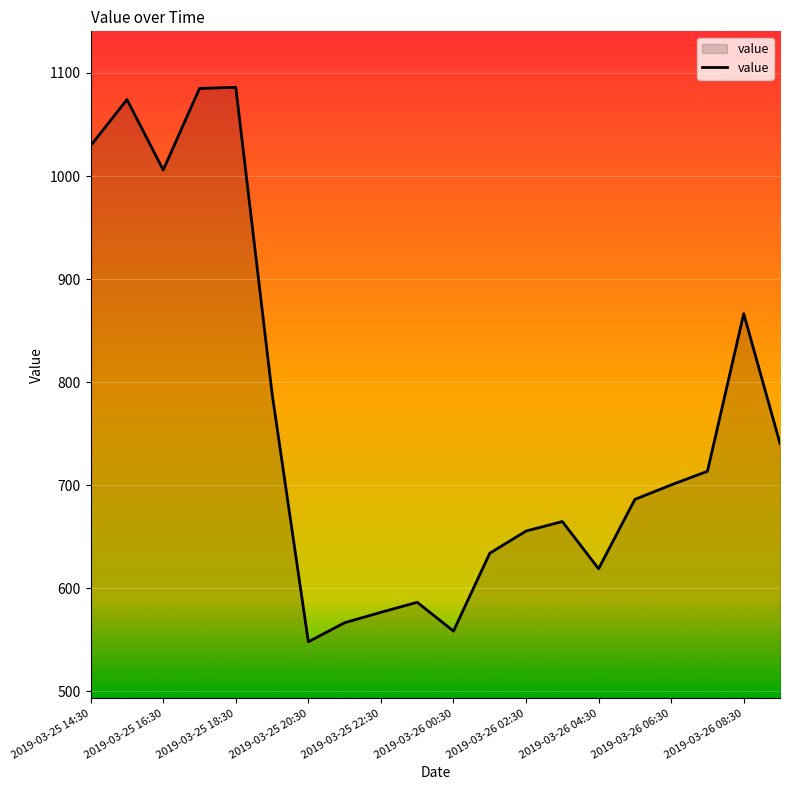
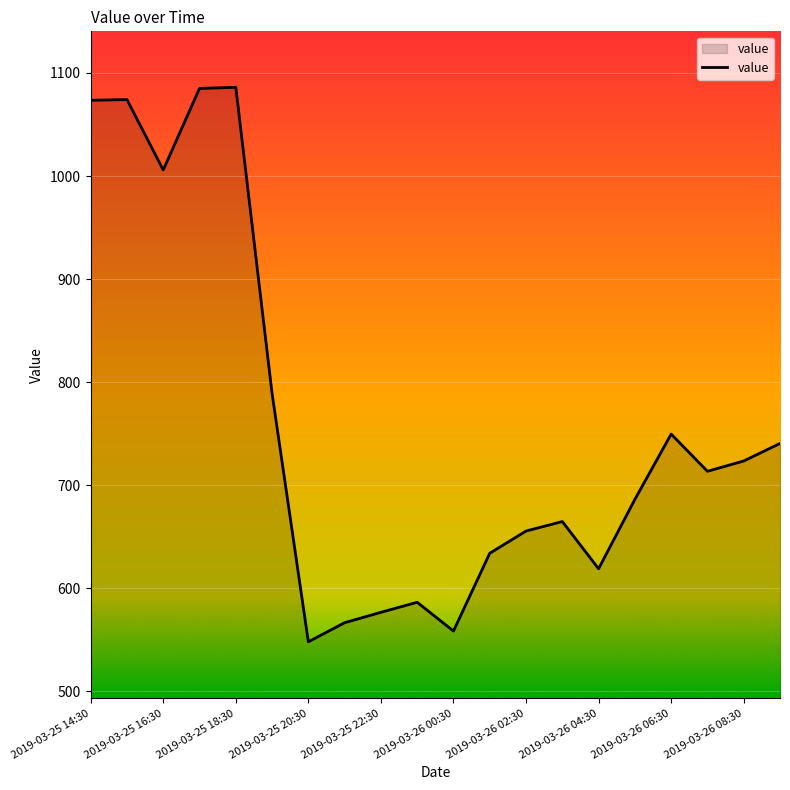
  {
-   "2019-03-25 14:30": 1030,
+   "2019-03-25 14:30": 1074,
    "2019-03-25 16:30": 1006,
    "2019-03-25 18:30": 1086,
    "2019-03-25 20:30": 548,
    "2019-03-25 22:30": 577,
    "2019-03-26 00:30": 559,
    "2019-03-26 02:30": 656,
    "2019-03-26 04:30": 619,
-   "2019-03-26 06:30": 700,
-   "2019-03-26 08:30": 867
+   "2019-03-26 06:30": 750,
+   "2019-03-26 08:30": 724
  }
